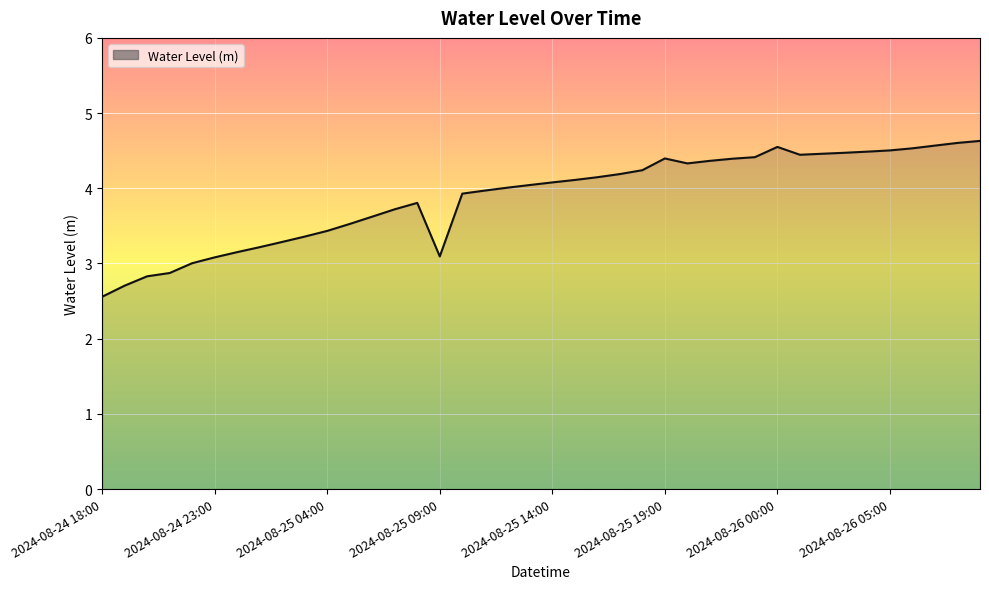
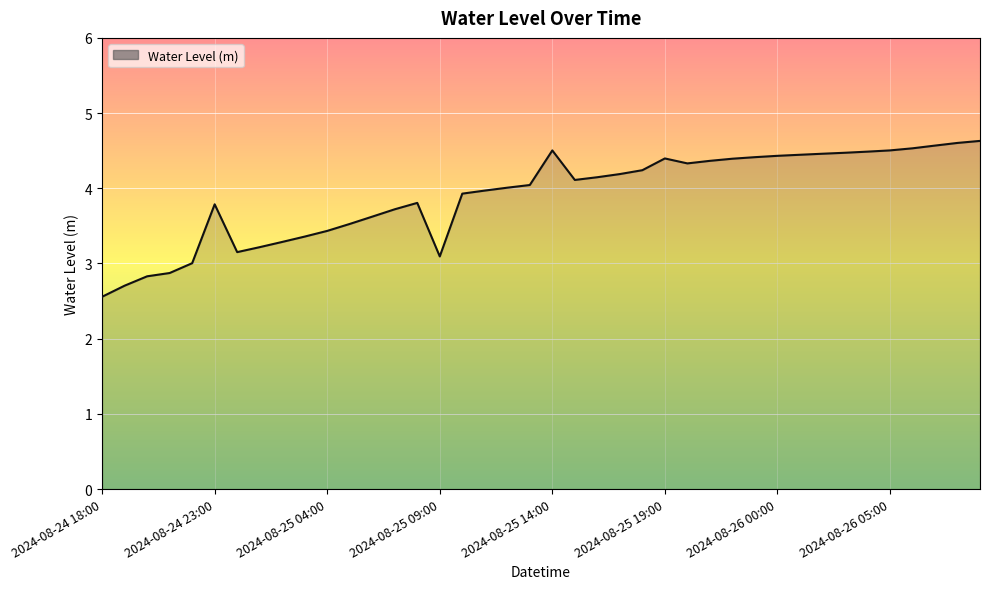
  {
    "2024-08-24 18:00": 2.6,
-   "2024-08-24 23:00": 3.1,
+   "2024-08-24 23:00": 3.8,
    "2024-08-25 04:00": 3.4,
    "2024-08-25 09:00": 3.1,
-   "2024-08-25 14:00": 4.1,
+   "2024-08-25 14:00": 4.5,
    "2024-08-25 19:00": 4.4,
-   "2024-08-26 00:00": 4.5,
+   "2024-08-26 00:00": 4.4,
    "2024-08-26 05:00": 4.5
  }
